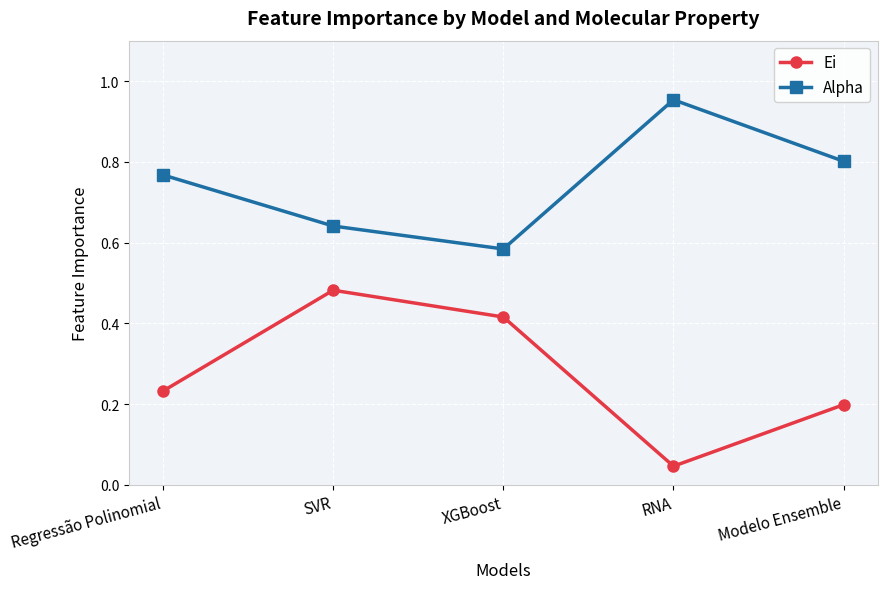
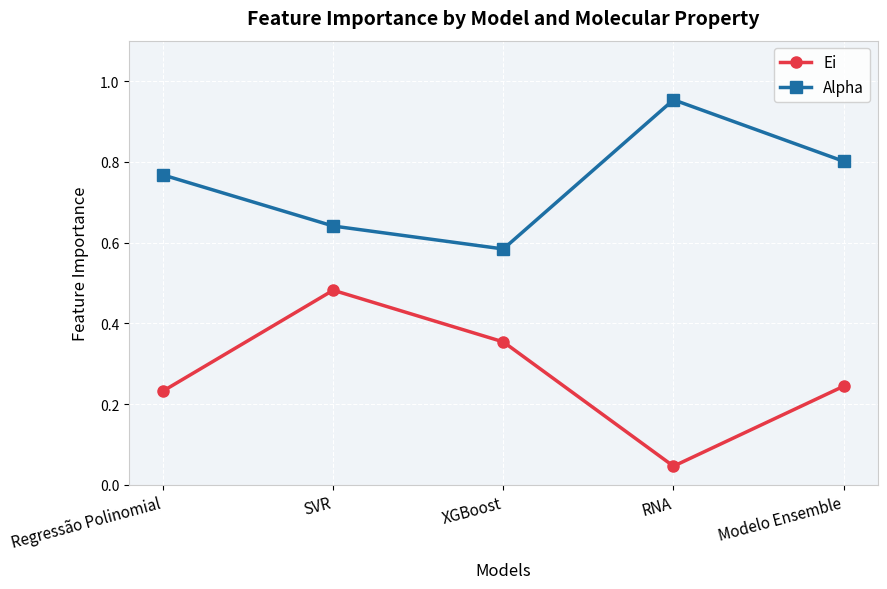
  {
    "Ei": {
      "Regressão Polinomial": 0.23,
      "SVR": 0.48,
-     "XGBoost": 0.42,
+     "XGBoost": 0.35,
      "RNA": 0.05,
-     "Modelo Ensemble": 0.20
+     "Modelo Ensemble": 0.24
    },
    "Alpha": {
      "Regressão Polinomial": 0.77,
      "SVR": 0.64,
      "XGBoost": 0.58,
      "RNA": 0.95,
      "Modelo Ensemble": 0.80
    }
  }
